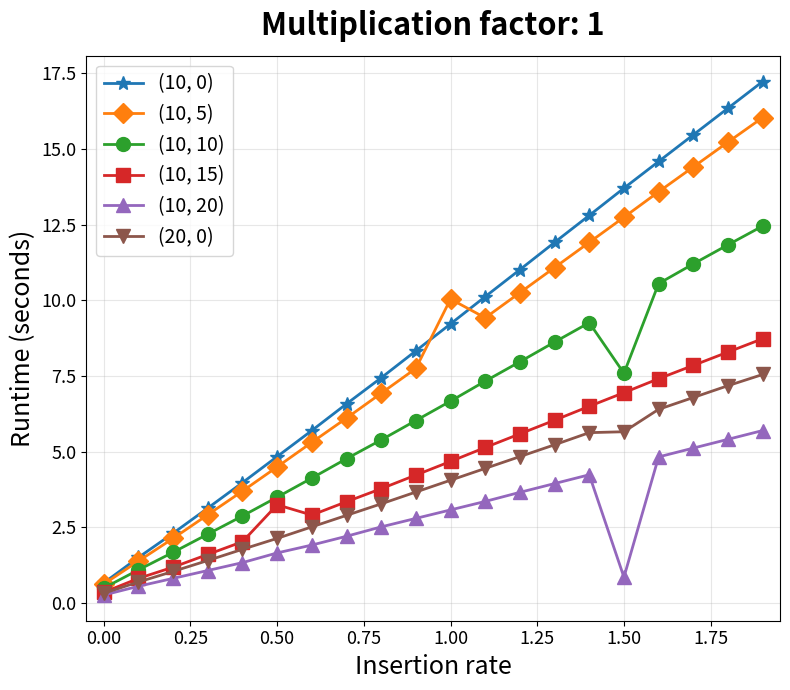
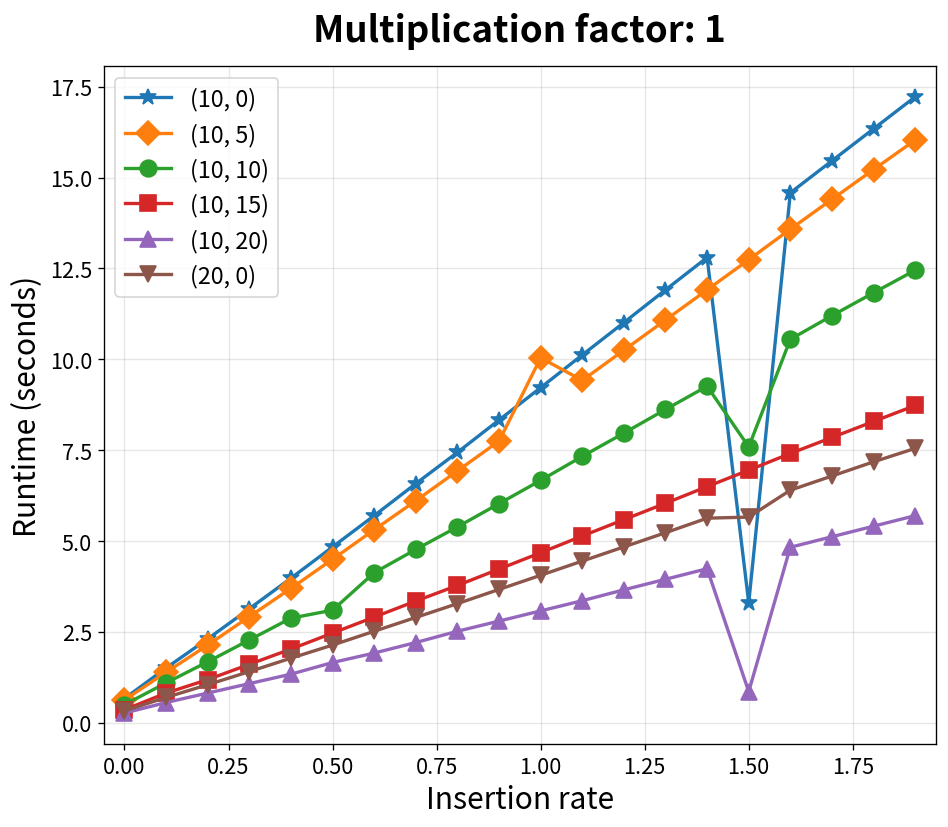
  {
    "(10, 0)": {
      "0.50": 4.8,
      "1.00": 9.2,
-     "1.50": 13.7
+     "1.50": 3.3
    },
    "(10, 5)": {
      "0.50": 4.5,
      "1.00": 10.0,
      "1.50": 12.7
    },
    "(10, 10)": {
      "0.00": 0.5,
-     "0.50": 3.5,
+     "0.50": 3.1,
      "1.00": 6.7,
      "1.50": 7.6
    },
    "(10, 15)": {
-     "0.50": 3.3,
+     "0.50": 2.5,
      "1.00": 4.7,
      "1.50": 7.0
    },
    "(10, 20)": {
      "0.50": 1.7,
      "1.00": 3.1,
      "1.50": 0.9
    },
    "(20, 0)": {
      "0.50": 2.1,
      "1.00": 4.1,
      "1.50": 5.7
    }
  }
